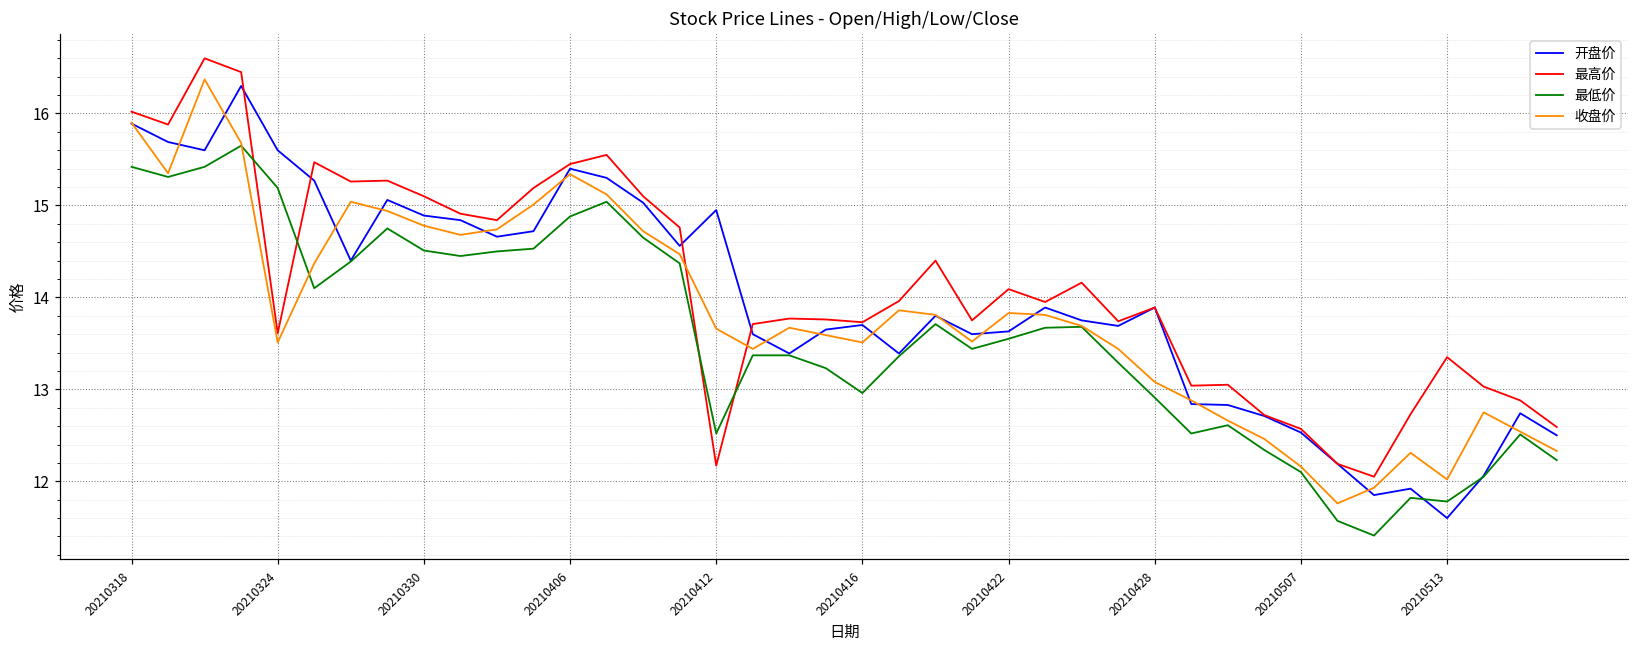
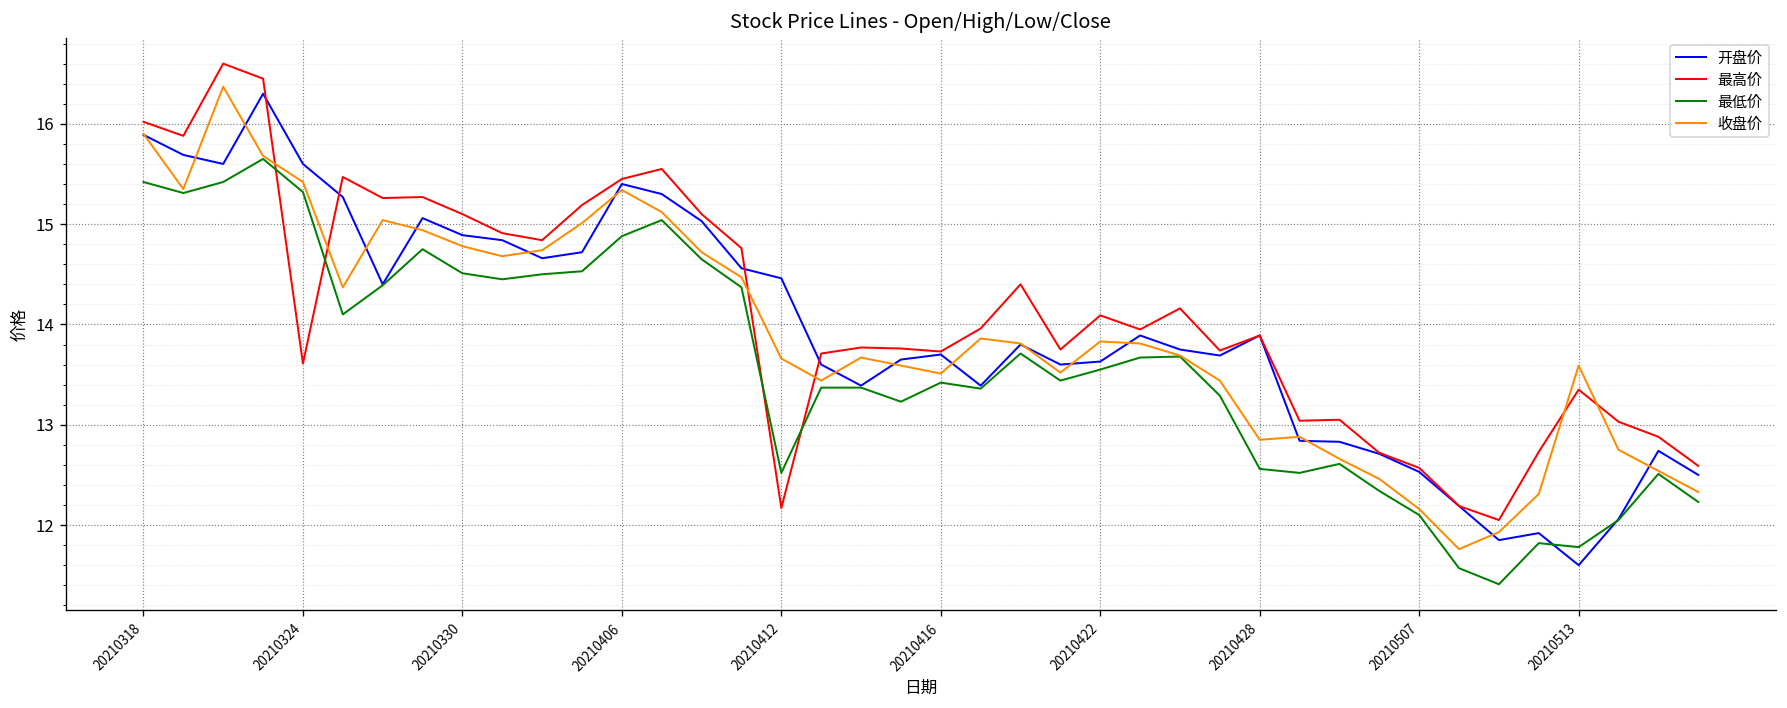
  {
    "开盘价": {
      "20210324": 15.6,
      "20210330": 14.9,
      "20210406": 15.4,
-     "20210412": 15.0,
+     "20210412": 14.5,
      "20210422": 13.6,
      "20210507": 12.5,
      "20210513": 11.6
    },
    "最高价": {
      "20210318": 16.0,
      "20210324": 13.6,
      "20210330": 15.1,
      "20210406": 15.5,
      "20210412": 12.2,
      "20210422": 14.1,
      "20210507": 12.6,
      "20210513": 13.4
    },
    "最低价": {
      "20210318": 15.4,
-     "20210324": 15.2,
+     "20210324": 15.3,
      "20210330": 14.5,
      "20210406": 14.9,
      "20210412": 12.5,
-     "20210416": 13.0,
+     "20210416": 13.4,
      "20210422": 13.6,
-     "20210428": 12.9,
+     "20210428": 12.6,
      "20210507": 12.1,
      "20210513": 11.8
    },
    "收盘价": {
-     "20210324": 13.5,
+     "20210324": 15.4,
      "20210330": 14.8,
      "20210406": 15.3,
      "20210412": 13.7,
      "20210416": 13.5,
      "20210422": 13.8,
-     "20210428": 13.1,
+     "20210428": 12.9,
      "20210507": 12.2,
-     "20210513": 12.0
+     "20210513": 13.6
    }
  }
